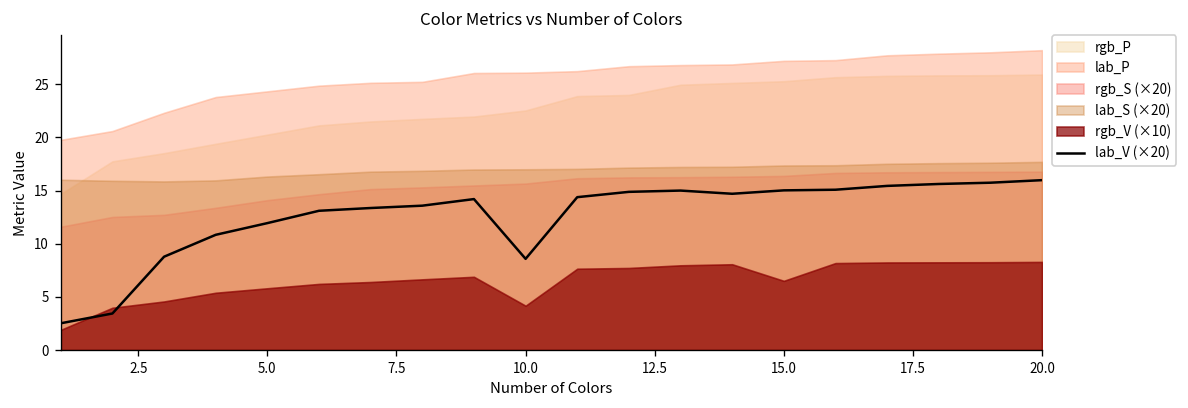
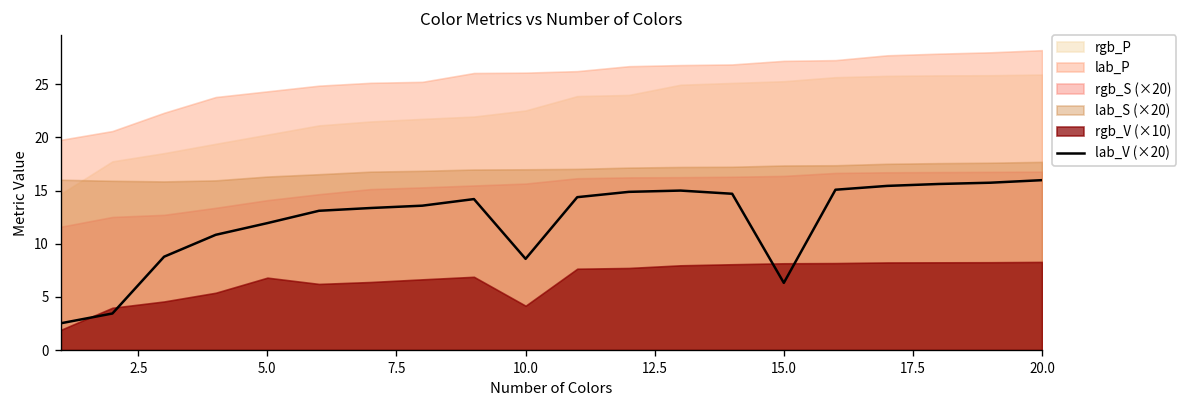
  {
    "lab_V (×20)": {
      "5.0": 12,
      "10.0": 9,
-     "15.0": 15,
+     "15.0": 6,
      "20.0": 16
    },
    "rgb_V (×10)": {
-     "5.0": 6,
+     "5.0": 7,
      "10.0": 4,
-     "15.0": 7,
+     "15.0": 8,
      "20.0": 8
    }
  }
